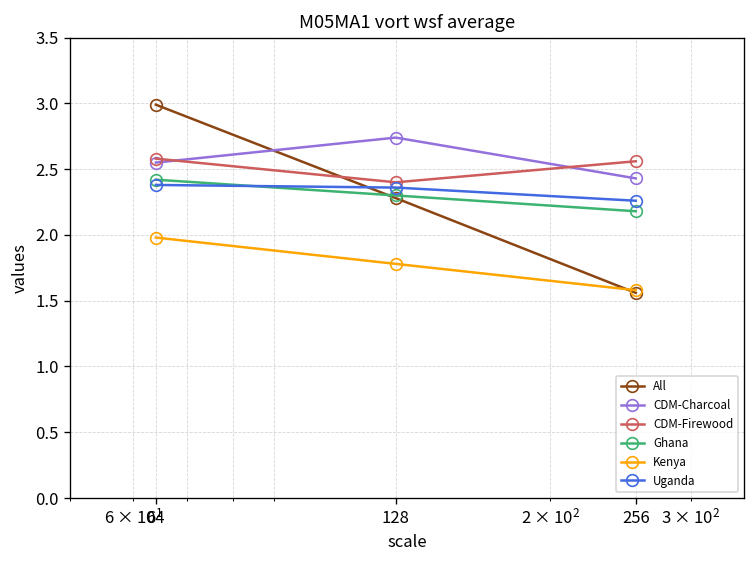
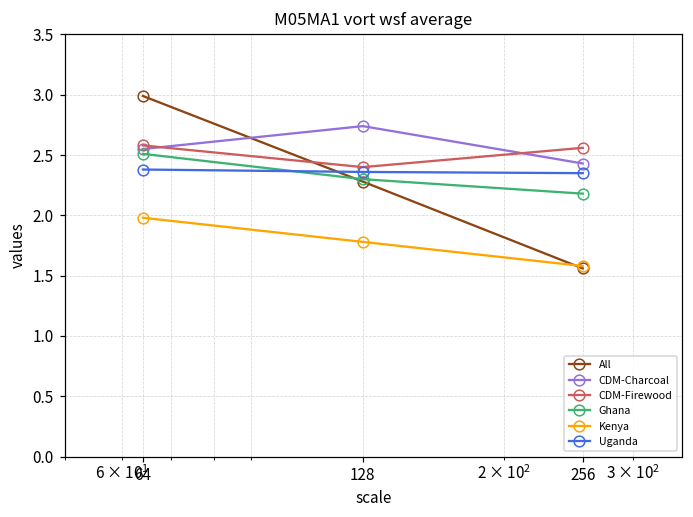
  {
    "All": {
      "64": 2.99
    },
    "CDM-Charcoal": {
      "64": 2.55,
      "128": 2.74,
      "256": 2.43
    },
    "CDM-Firewood": {
      "64": 2.58,
      "128": 2.40,
      "256": 2.56
    },
    "Ghana": {
-     "64": 2.42,
+     "64": 2.51,
      "256": 2.18
    },
    "Kenya": {
      "64": 1.98,
      "128": 1.78
    },
    "Uganda": {
      "64": 2.38,
      "128": 2.36,
-     "256": 2.26
+     "256": 2.35
    }
  }
